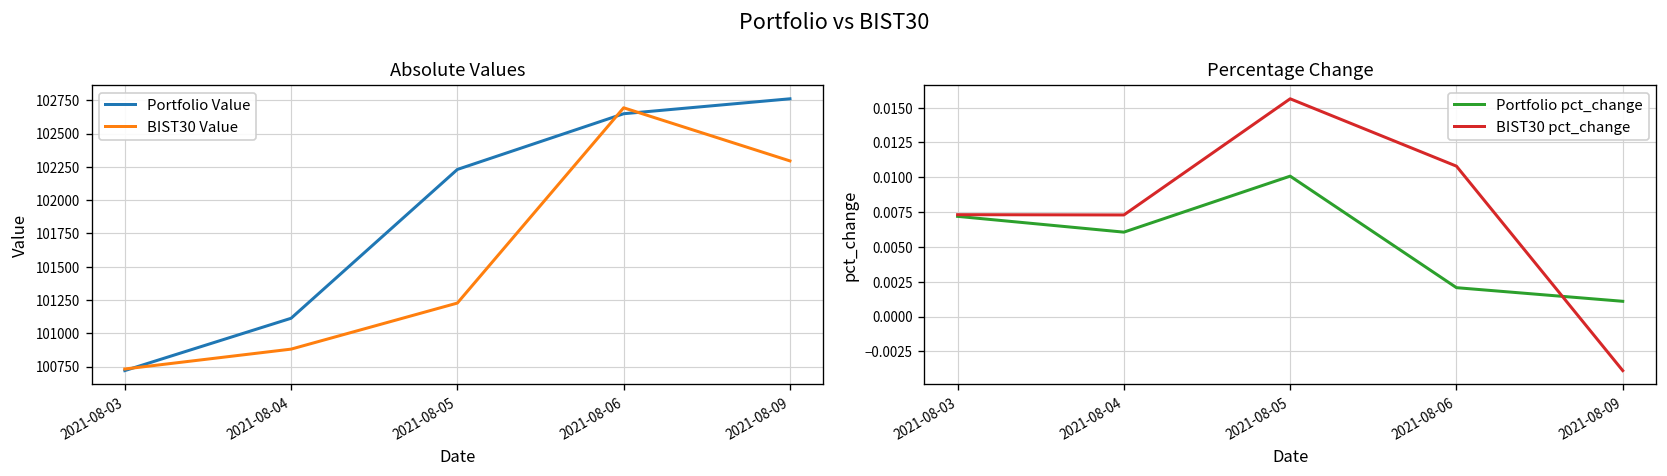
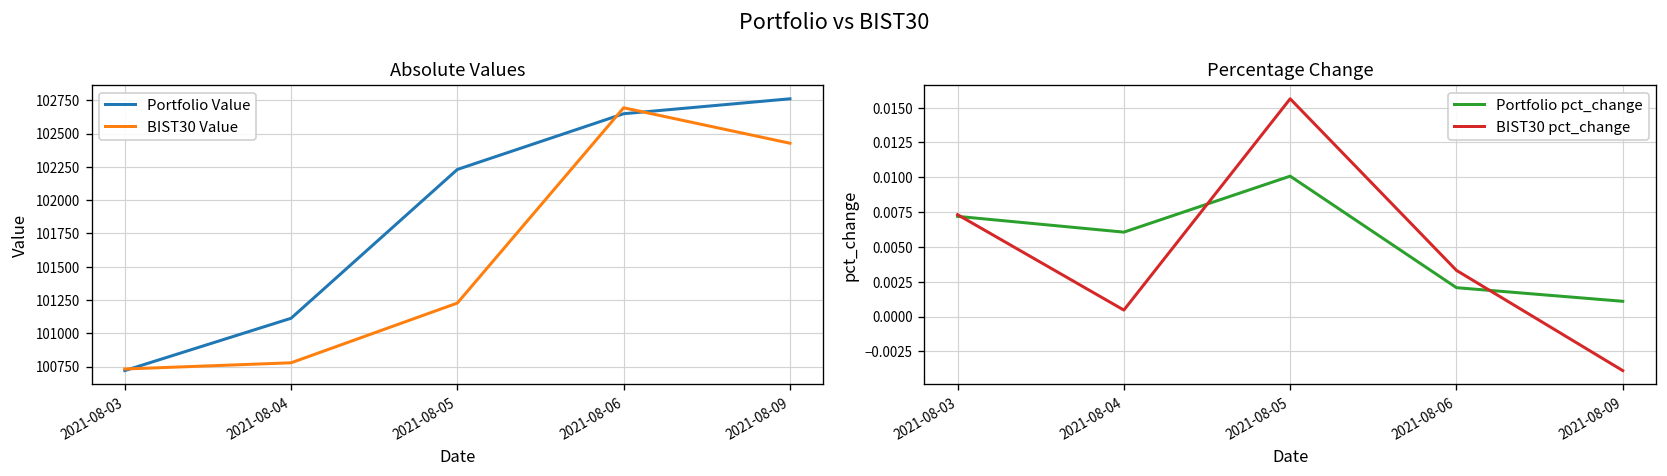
  {
    "Absolute Values": {
      "Portfolio Value": {
        "2021-08-04": 101110,
        "2021-08-05": 102230,
        "2021-08-06": 102650,
        "2021-08-09": 102760
      },
      "BIST30 Value": {
-       "2021-08-04": 100880,
+       "2021-08-04": 100780,
        "2021-08-05": 101230,
        "2021-08-06": 102690,
-       "2021-08-09": 102290
+       "2021-08-09": 102430
      }
    },
    "Percentage Change": {
      "Portfolio pct_change": {
        "2021-08-04": 0.0061,
        "2021-08-05": 0.0101,
        "2021-08-06": 0.0021,
        "2021-08-09": 0.0011
      },
      "BIST30 pct_change": {
-       "2021-08-04": 0.0073,
+       "2021-08-04": 0.0005,
        "2021-08-05": 0.0156,
-       "2021-08-06": 0.0108,
+       "2021-08-06": 0.0033,
        "2021-08-09": -0.0039
      }
    }
  }
